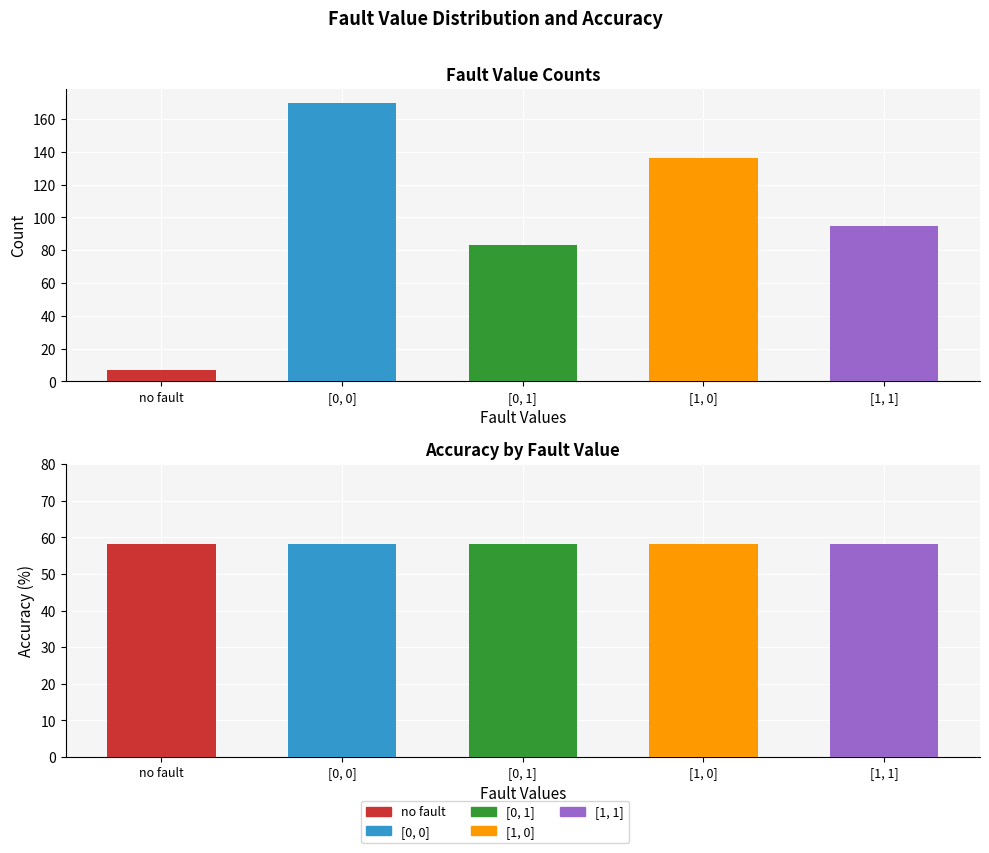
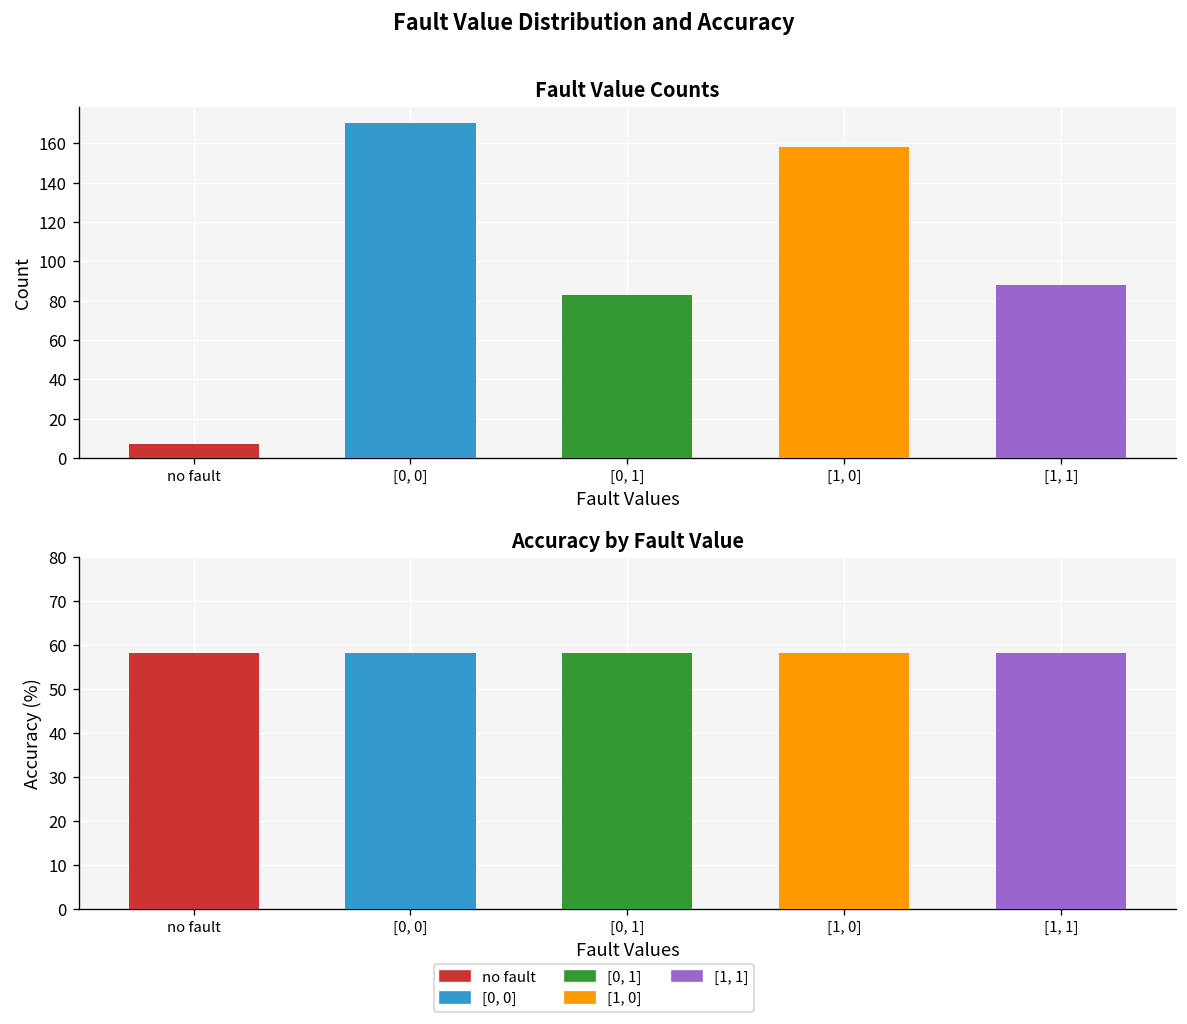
  {
    "Fault Value Counts": {
      "no fault": 7,
      "[0, 0]": 170,
      "[0, 1]": 83,
-     "[1, 0]": 136,
-     "[1, 1]": 95
+     "[1, 0]": 158,
+     "[1, 1]": 88
    },
    "Accuracy by Fault Value": {
      "no fault": 58,
      "[0, 0]": 58,
      "[0, 1]": 58,
      "[1, 0]": 58,
      "[1, 1]": 58
    }
  }
